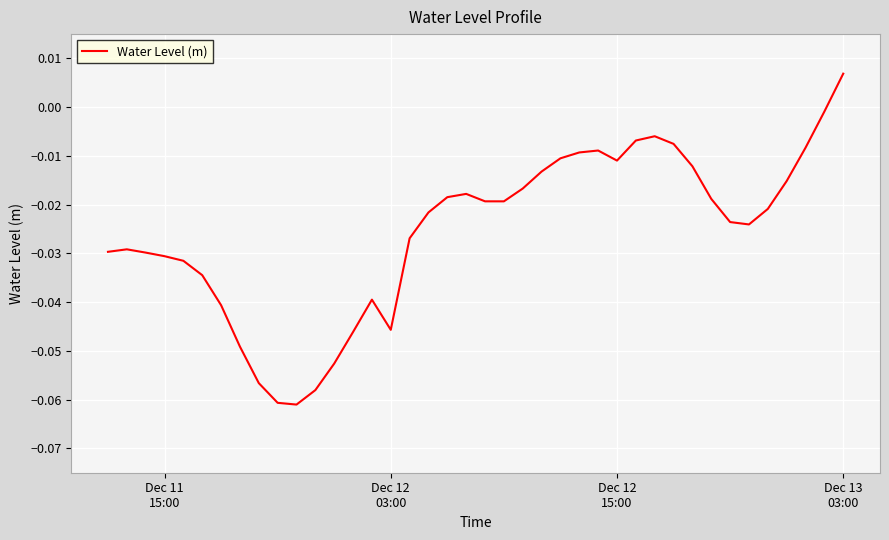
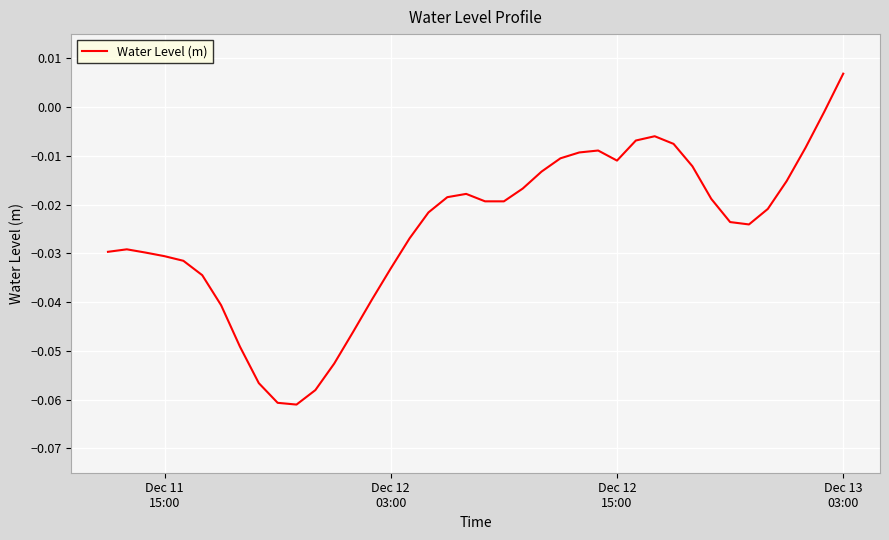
  {
    "Dec 11 15:00": -0.031,
-   "Dec 12 03:00": -0.046,
+   "Dec 12 03:00": -0.033,
    "Dec 12 15:00": -0.011,
    "Dec 13 03:00": 0.007
  }
